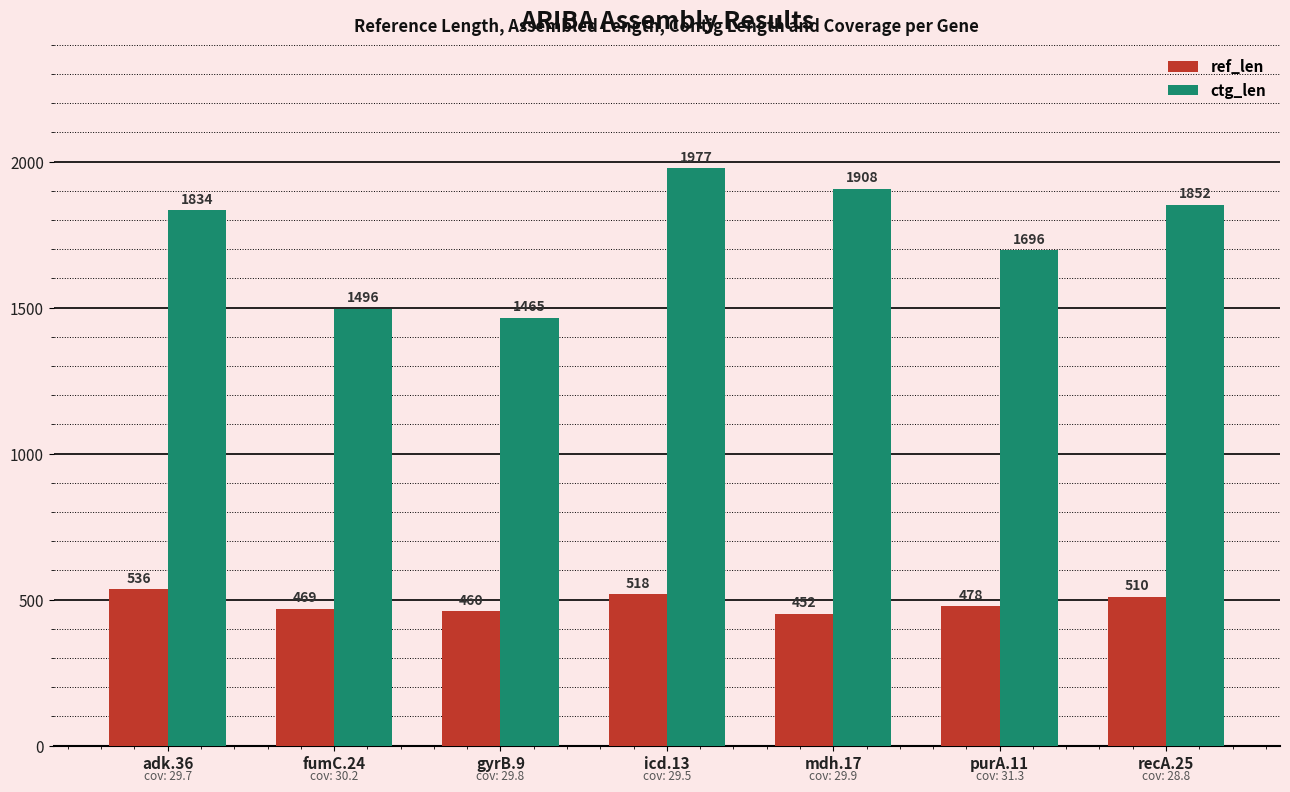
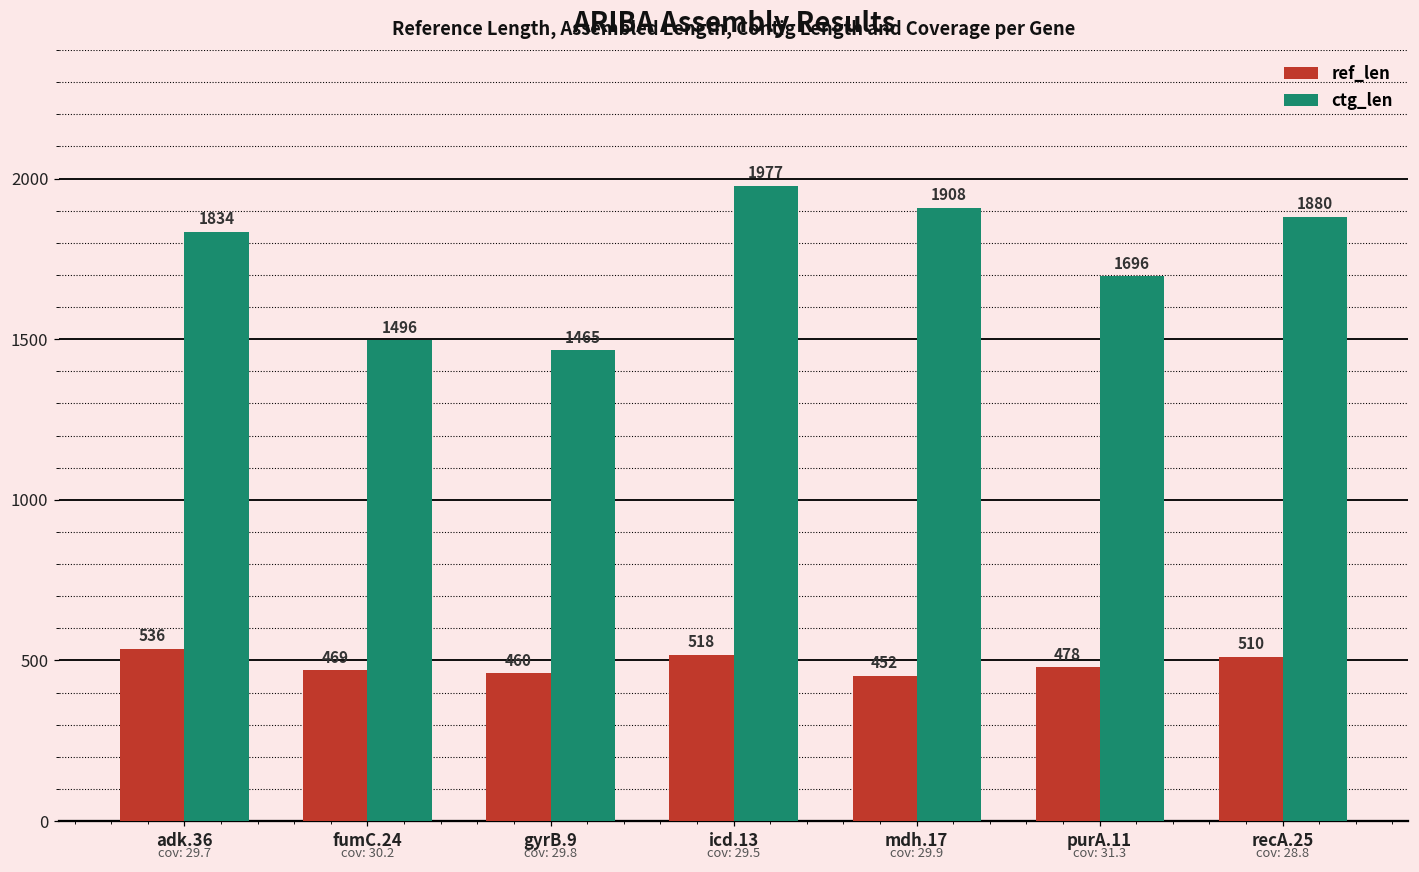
  {
    "ref_len": {
      "adk.36": 536,
      "fumC.24": 469,
      "gyrB.9": 460,
      "icd.13": 518,
      "mdh.17": 452,
      "purA.11": 478,
      "recA.25": 510
    },
    "ctg_len": {
      "adk.36": 1834,
      "fumC.24": 1496,
      "gyrB.9": 1465,
      "icd.13": 1977,
      "mdh.17": 1908,
      "purA.11": 1696,
-     "recA.25": 1852
+     "recA.25": 1880
    }
  }
